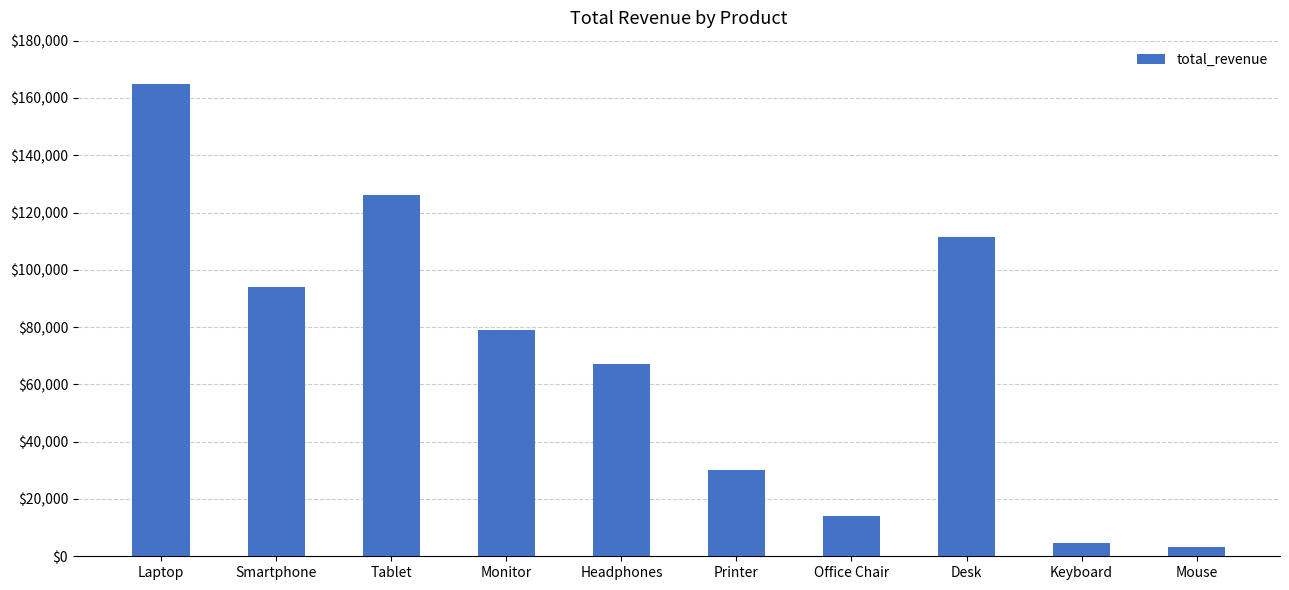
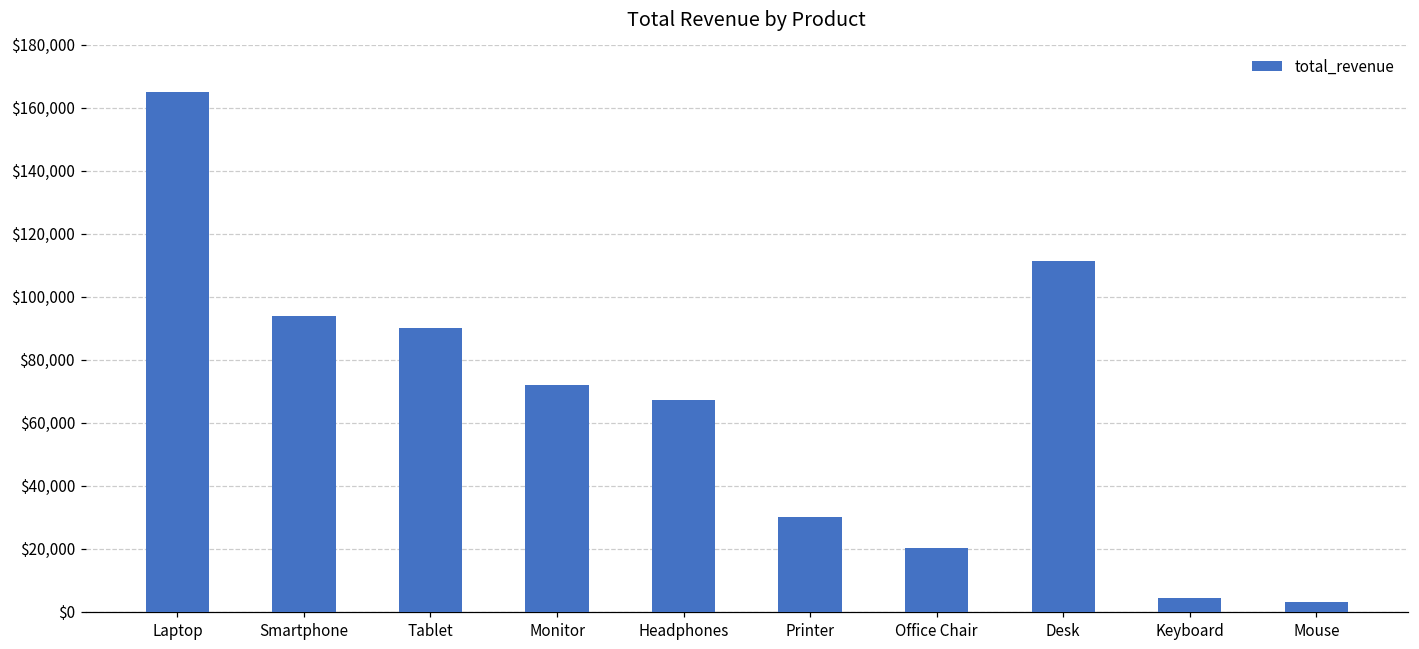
  {
    "Laptop": "$165,000",
    "Smartphone": "$94,000",
-   "Tablet": "$126,000",
-   "Monitor": "$79,000",
+   "Tablet": "$90,000",
+   "Monitor": "$72,000",
    "Headphones": "$67,000",
    "Printer": "$30,000",
-   "Office Chair": "$14,000",
+   "Office Chair": "$20,000",
    "Desk": "$111,000",
    "Keyboard": "$5,000",
    "Mouse": "$3,000"
  }
